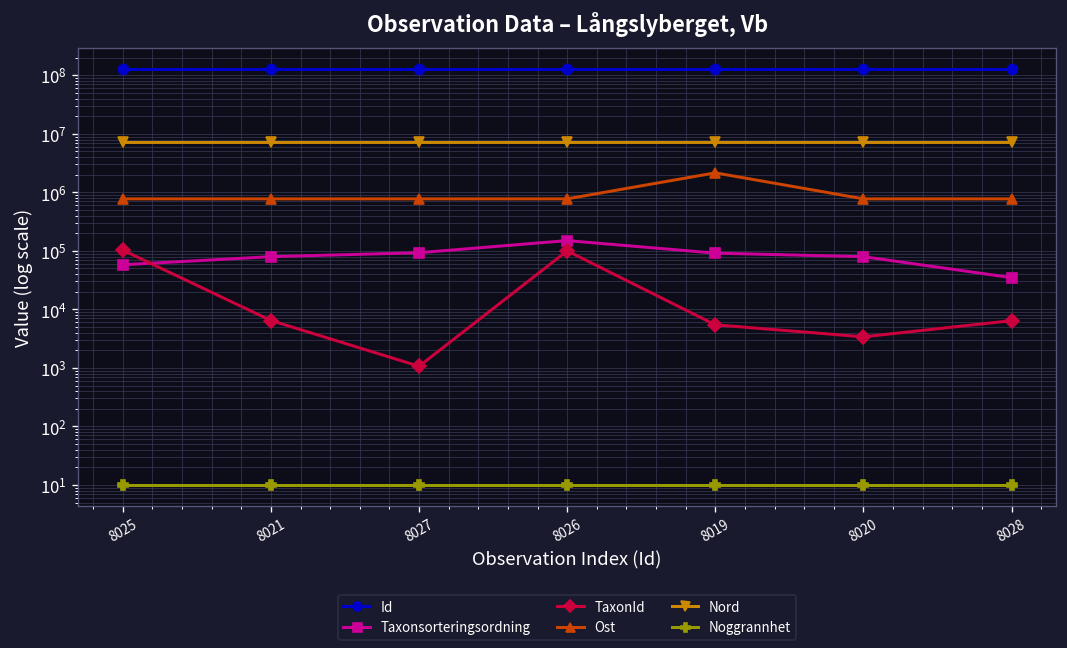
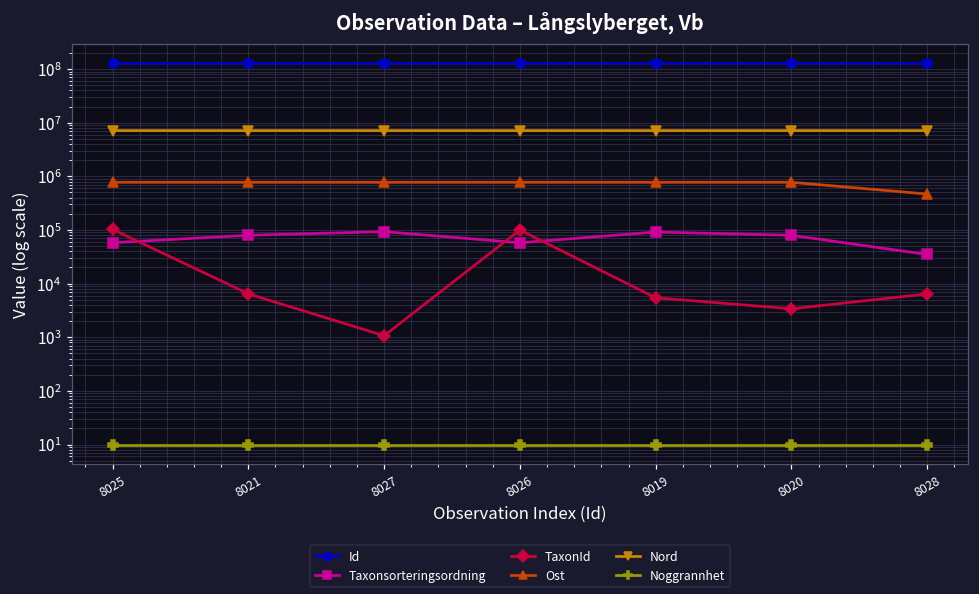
  {
    "Id": {
      "8025": 130000000,
      "8021": 130000000,
      "8027": 130000000,
      "8026": 130000000,
      "8019": 130000000,
      "8020": 130000000,
      "8028": 130000000
    },
    "Taxonsorteringsordning": {
      "8025": 60000,
      "8021": 80000,
      "8027": 90000,
-     "8026": 150000,
+     "8026": 60000,
      "8019": 90000,
      "8020": 80000,
      "8028": 30000
    },
    "TaxonId": {
      "8025": 100000,
      "8021": 6000,
      "8027": 1100,
      "8026": 100000,
      "8019": 5000,
      "8020": 3000,
      "8028": 6000
    },
    "Ost": {
      "8025": 800000,
      "8021": 800000,
      "8027": 800000,
      "8026": 800000,
-     "8019": 2000000,
+     "8019": 800000,
      "8020": 800000,
-     "8028": 800000
+     "8028": 500000
    }
  }
